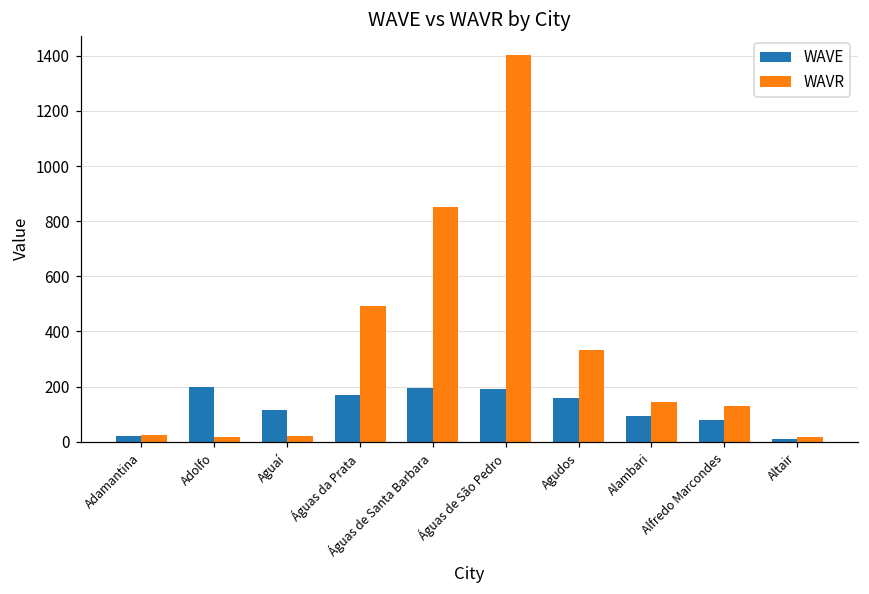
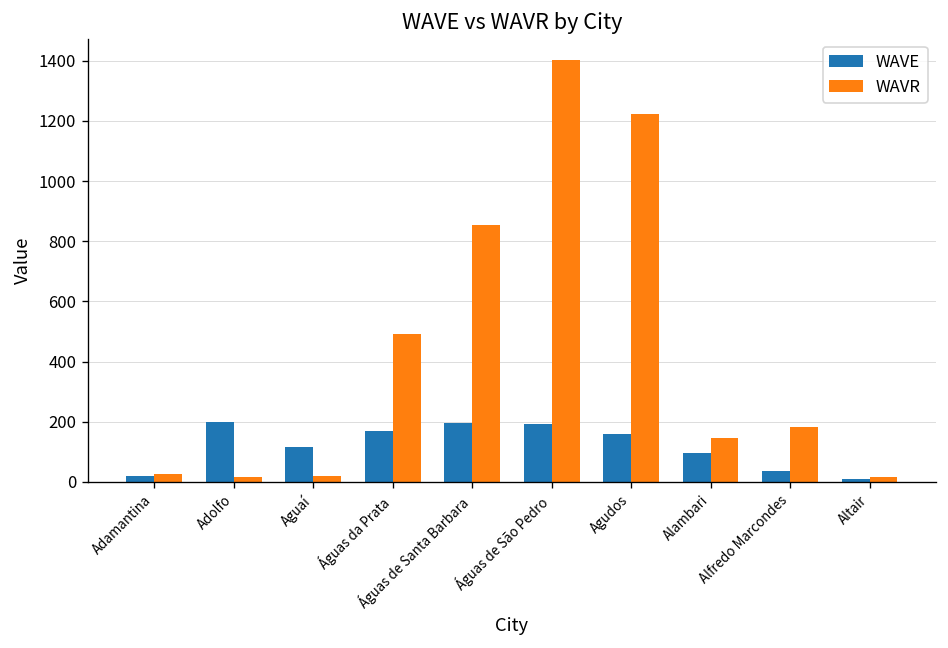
  {
    "WAVE": {
      "Adamantina": 20,
      "Adolfo": 200,
      "Aguaí": 120,
      "Águas da Prata": 170,
      "Águas de Santa Barbara": 200,
      "Águas de São Pedro": 190,
      "Agudos": 160,
      "Alambari": 100,
-     "Alfredo Marcondes": 80,
+     "Alfredo Marcondes": 40,
      "Altair": 10
    },
    "WAVR": {
      "Adamantina": 30,
      "Adolfo": 20,
      "Aguaí": 20,
      "Águas da Prata": 490,
      "Águas de Santa Barbara": 850,
      "Águas de São Pedro": 1400,
-     "Agudos": 330,
+     "Agudos": 1220,
      "Alambari": 150,
-     "Alfredo Marcondes": 130,
+     "Alfredo Marcondes": 180,
      "Altair": 20
    }
  }
